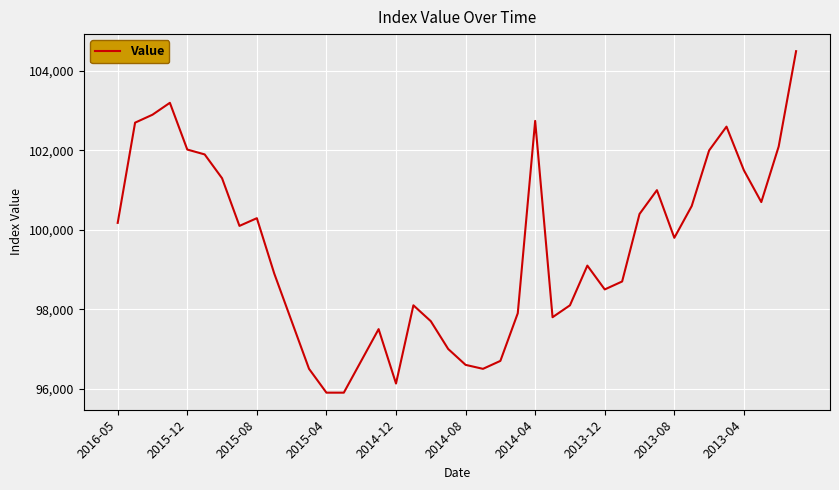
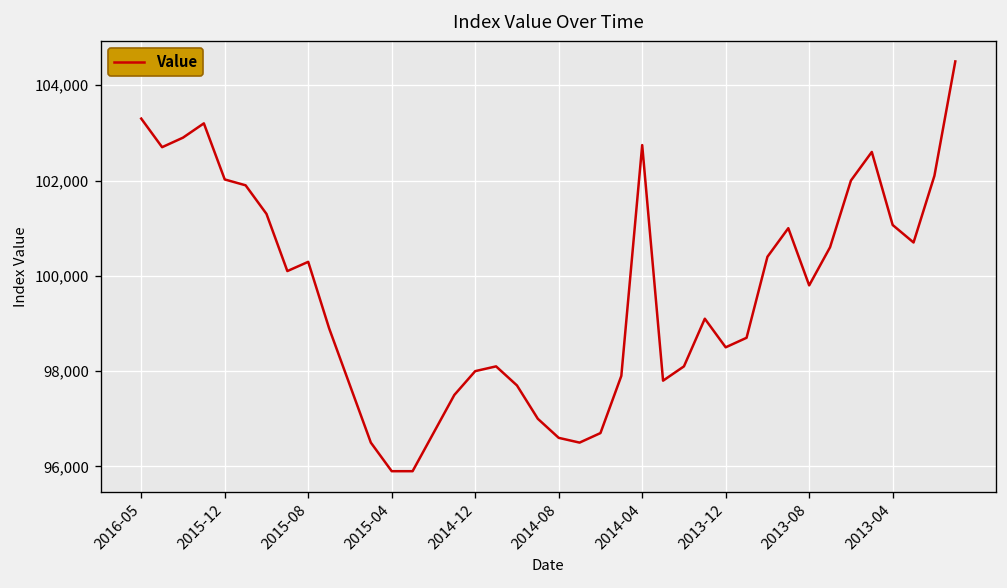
  {
-   "2016-05": "100,200",
+   "2016-05": "103,300",
    "2015-12": "102,000",
    "2015-08": "100,300",
    "2015-04": "95,900",
-   "2014-12": "96,100",
+   "2014-12": "98,000",
    "2014-08": "96,600",
    "2014-04": "102,700",
    "2013-12": "98,500",
    "2013-08": "99,800",
-   "2013-04": "101,500"
+   "2013-04": "101,100"
  }
